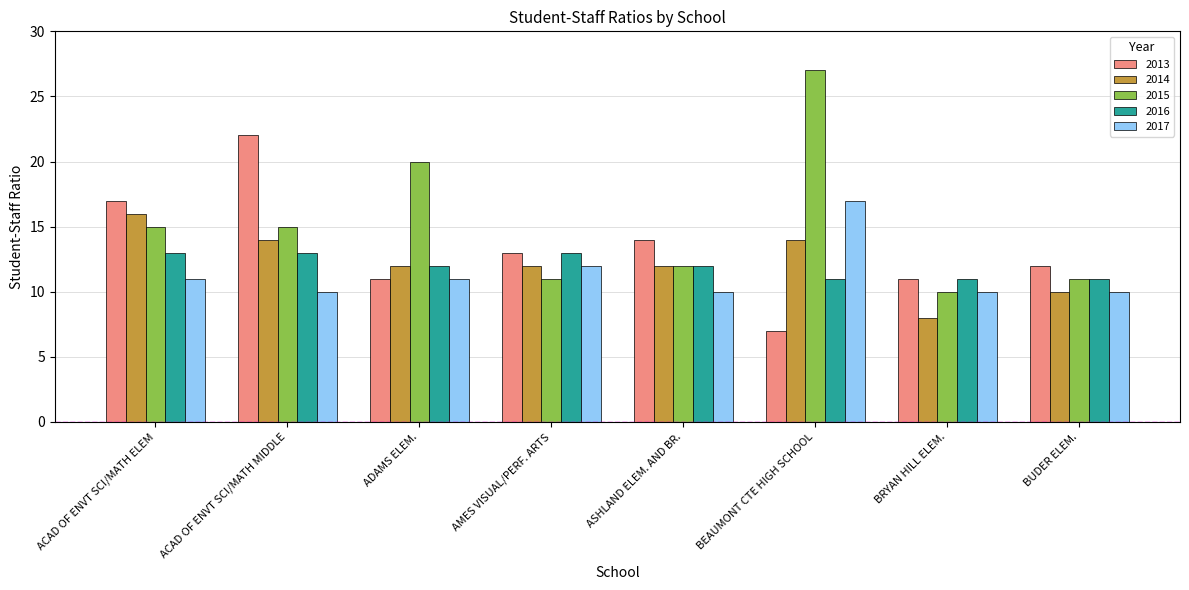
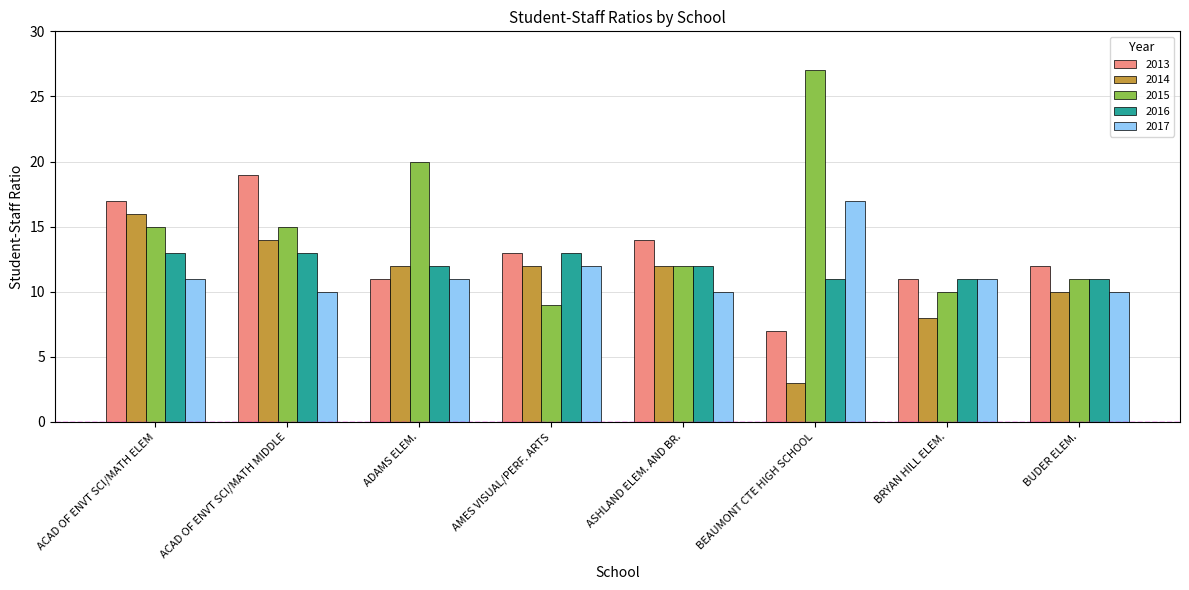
  {
    "2013": {
      "ACAD OF ENVT SCI/MATH ELEM": 17,
-     "ACAD OF ENVT SCI/MATH MIDDLE": 22,
+     "ACAD OF ENVT SCI/MATH MIDDLE": 19,
      "ADAMS ELEM.": 11,
      "AMES VISUAL/PERF. ARTS": 13,
      "ASHLAND ELEM. AND BR.": 14,
      "BEAUMONT CTE HIGH SCHOOL": 7,
      "BRYAN HILL ELEM.": 11,
      "BUDER ELEM.": 12
    },
    "2014": {
      "ACAD OF ENVT SCI/MATH ELEM": 16,
      "ACAD OF ENVT SCI/MATH MIDDLE": 14,
      "ADAMS ELEM.": 12,
      "AMES VISUAL/PERF. ARTS": 12,
      "ASHLAND ELEM. AND BR.": 12,
-     "BEAUMONT CTE HIGH SCHOOL": 14,
+     "BEAUMONT CTE HIGH SCHOOL": 3,
      "BRYAN HILL ELEM.": 8,
      "BUDER ELEM.": 10
    },
    "2015": {
      "ACAD OF ENVT SCI/MATH ELEM": 15,
      "ACAD OF ENVT SCI/MATH MIDDLE": 15,
      "ADAMS ELEM.": 20,
-     "AMES VISUAL/PERF. ARTS": 11,
+     "AMES VISUAL/PERF. ARTS": 9,
      "ASHLAND ELEM. AND BR.": 12,
      "BEAUMONT CTE HIGH SCHOOL": 27,
      "BRYAN HILL ELEM.": 10,
      "BUDER ELEM.": 11
    },
    "2016": {
      "ACAD OF ENVT SCI/MATH ELEM": 13,
      "ACAD OF ENVT SCI/MATH MIDDLE": 13,
      "ADAMS ELEM.": 12,
      "AMES VISUAL/PERF. ARTS": 13,
      "ASHLAND ELEM. AND BR.": 12,
      "BEAUMONT CTE HIGH SCHOOL": 11,
      "BRYAN HILL ELEM.": 11,
      "BUDER ELEM.": 11
    },
    "2017": {
      "ACAD OF ENVT SCI/MATH ELEM": 11,
      "ACAD OF ENVT SCI/MATH MIDDLE": 10,
      "ADAMS ELEM.": 11,
      "AMES VISUAL/PERF. ARTS": 12,
      "ASHLAND ELEM. AND BR.": 10,
      "BEAUMONT CTE HIGH SCHOOL": 17,
-     "BRYAN HILL ELEM.": 10,
+     "BRYAN HILL ELEM.": 11,
      "BUDER ELEM.": 10
    }
  }
